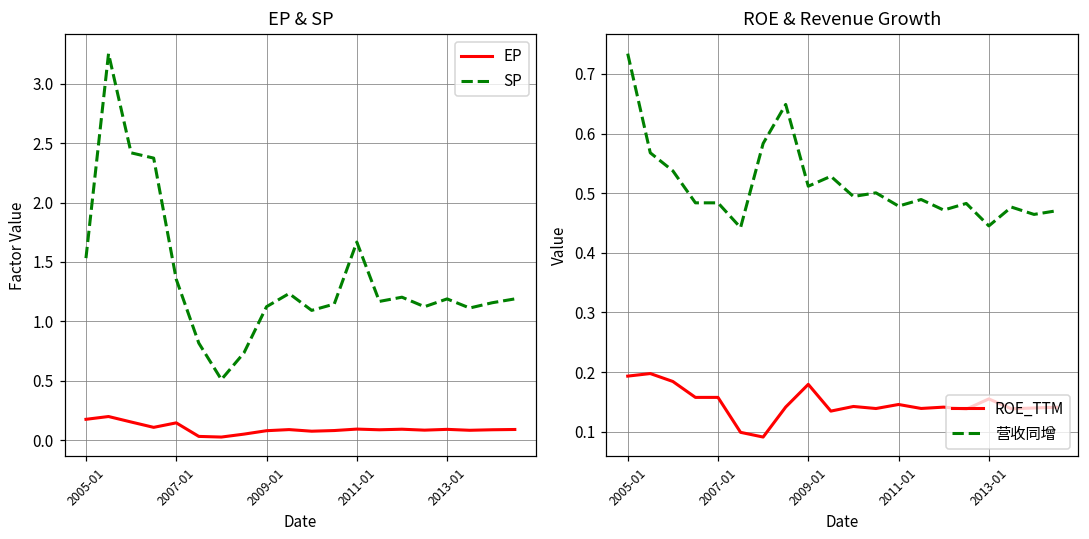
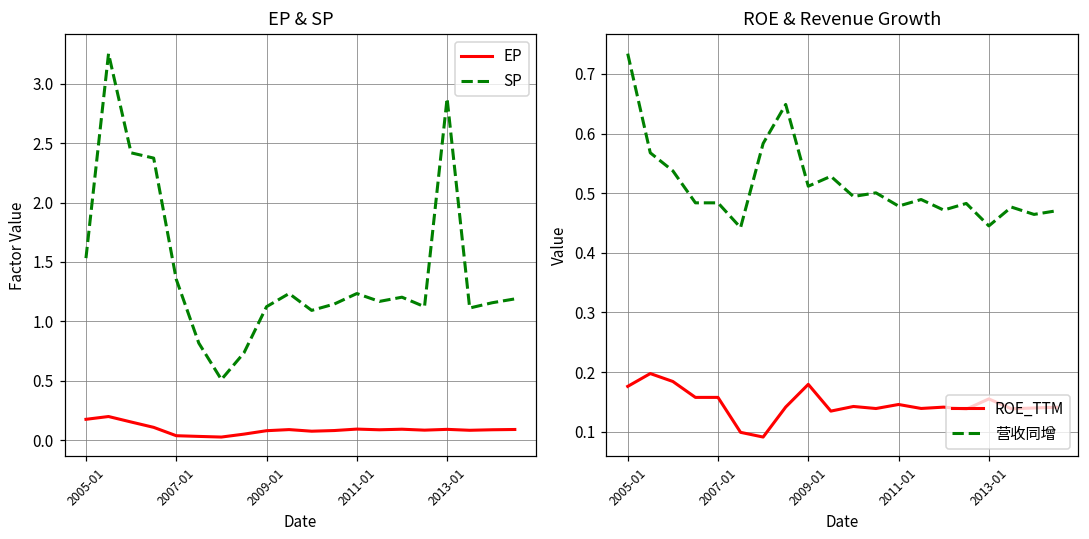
  {
    "EP & SP": {
      "EP": {
        "2005-01": 0.18,
-       "2007-01": 0.15,
+       "2007-01": 0.04,
        "2009-01": 0.08,
        "2011-01": 0.09,
        "2013-01": 0.09
      },
      "SP": {
        "2005-01": 1.53,
        "2007-01": 1.35,
        "2009-01": 1.12,
-       "2011-01": 1.67,
-       "2013-01": 1.19
+       "2011-01": 1.23,
+       "2013-01": 2.88
      }
    },
    "ROE & Revenue Growth": {
      "ROE_TTM": {
-       "2005-01": 0.19,
+       "2005-01": 0.18,
        "2007-01": 0.16,
        "2009-01": 0.18,
        "2011-01": 0.15
      },
      "营收同增": {
        "2005-01": 0.73,
        "2007-01": 0.48,
        "2009-01": 0.51,
        "2011-01": 0.48,
        "2013-01": 0.45
      }
    }
  }
